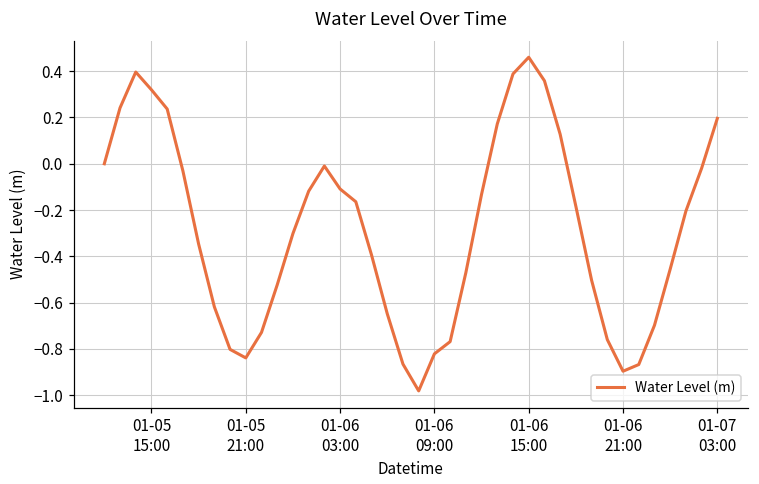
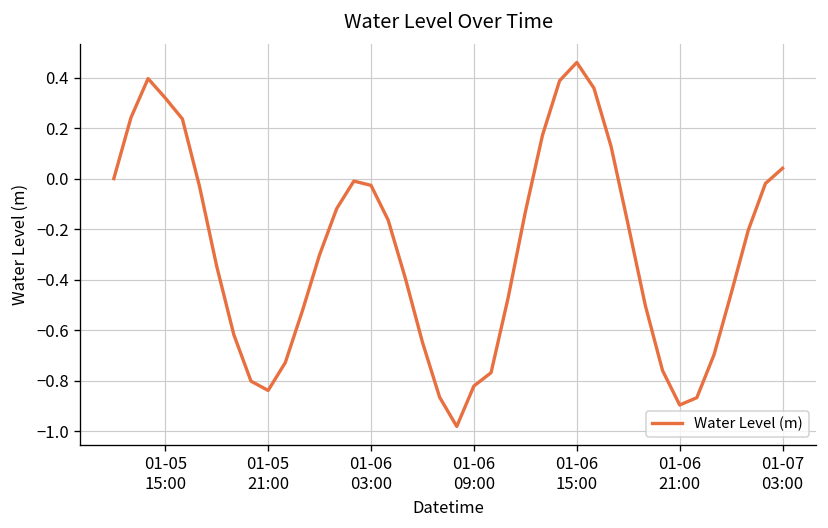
  {
    "01-05 15:00": 0.32,
    "01-05 21:00": -0.84,
-   "01-06 03:00": -0.11,
+   "01-06 03:00": -0.03,
    "01-06 09:00": -0.82,
    "01-06 15:00": 0.46,
    "01-06 21:00": -0.90,
-   "01-07 03:00": 0.20
+   "01-07 03:00": 0.04
  }
